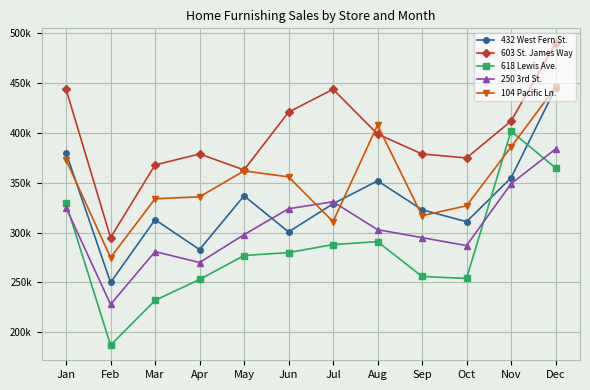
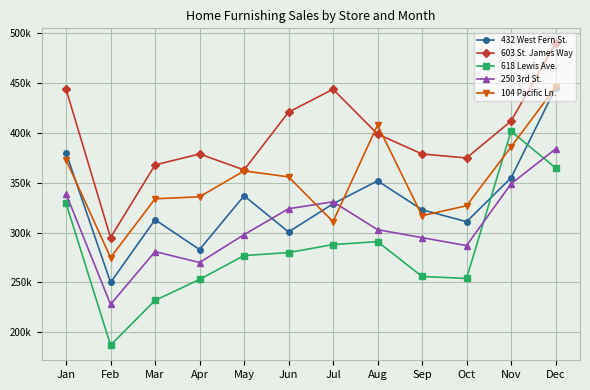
  {
    "432 West Fern St.": {
      "Jan": 380000,
      "Feb": 250000,
      "Mar": 310000,
      "Apr": 280000,
      "May": 340000,
      "Jun": 300000,
      "Aug": 350000,
      "Sep": 320000,
      "Oct": 310000,
      "Nov": 360000
    },
    "618 Lewis Ave.": {
      "Jan": 330000,
      "Feb": 190000,
      "Mar": 230000,
      "Apr": 250000,
      "May": 280000,
      "Jun": 280000,
      "Jul": 290000,
      "Aug": 290000,
      "Sep": 260000,
      "Oct": 250000,
      "Nov": 400000,
      "Dec": 370000
    },
    "250 3rd St.": {
-     "Jan": 330000,
+     "Jan": 340000,
      "Feb": 230000,
      "Mar": 280000,
      "Apr": 270000,
      "May": 300000,
      "Jun": 320000,
      "Aug": 300000,
      "Sep": 300000,
      "Oct": 290000,
      "Nov": 350000,
      "Dec": 380000
    }
  }
